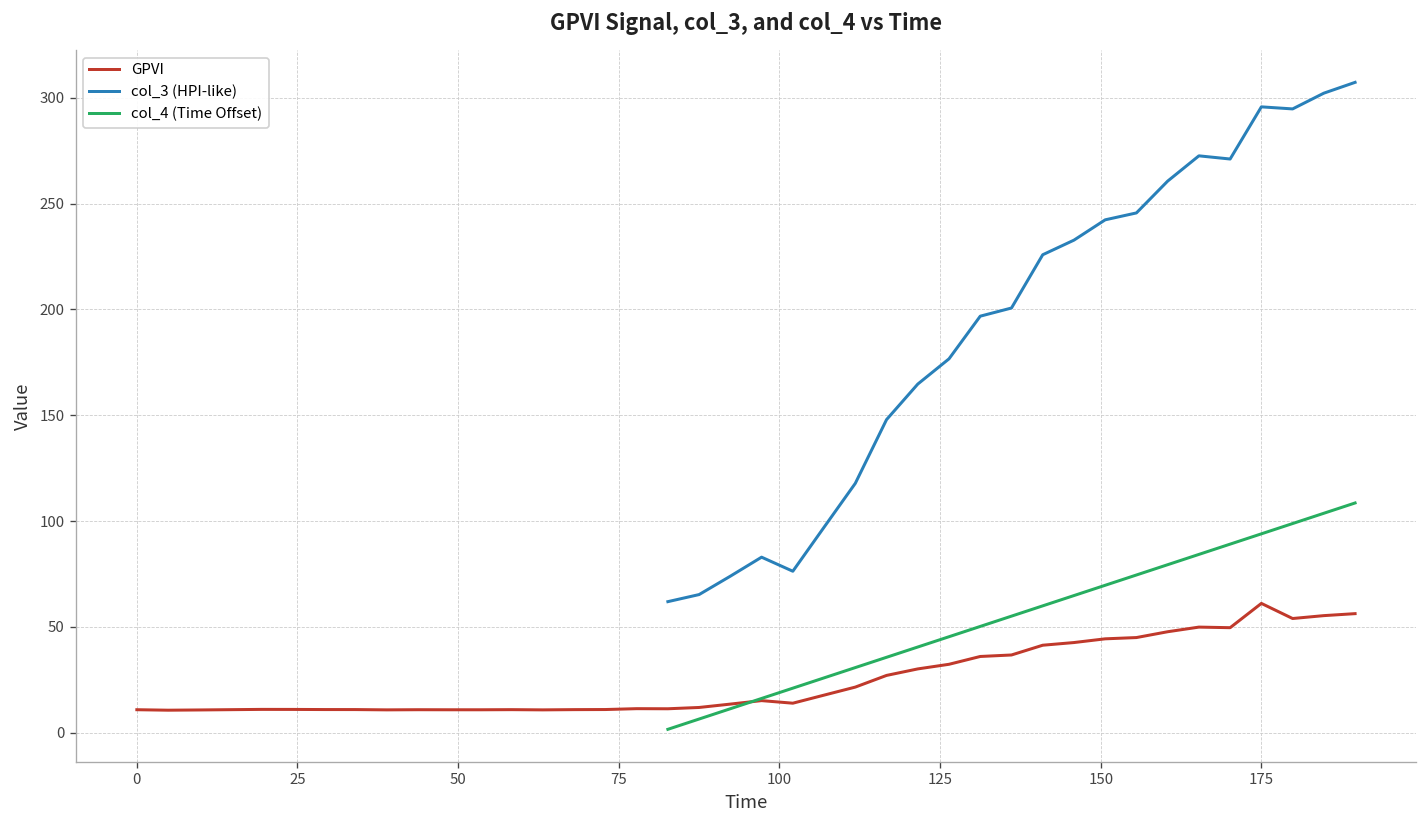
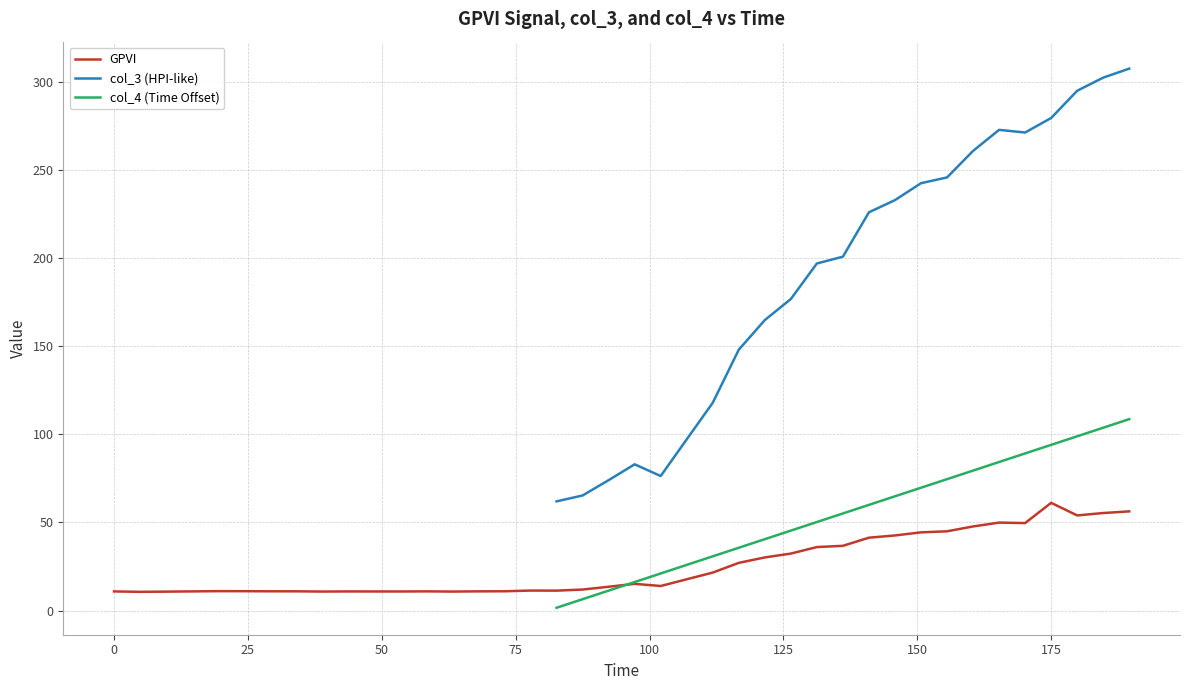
  {
    "GPVI": {
      "0": 11,
      "175": 61
    },
    "col_3 (HPI-like)": {
-     "175": 296
+     "175": 279
    },
    "col_4 (Time Offset)": {
      "175": 94
    }
  }
